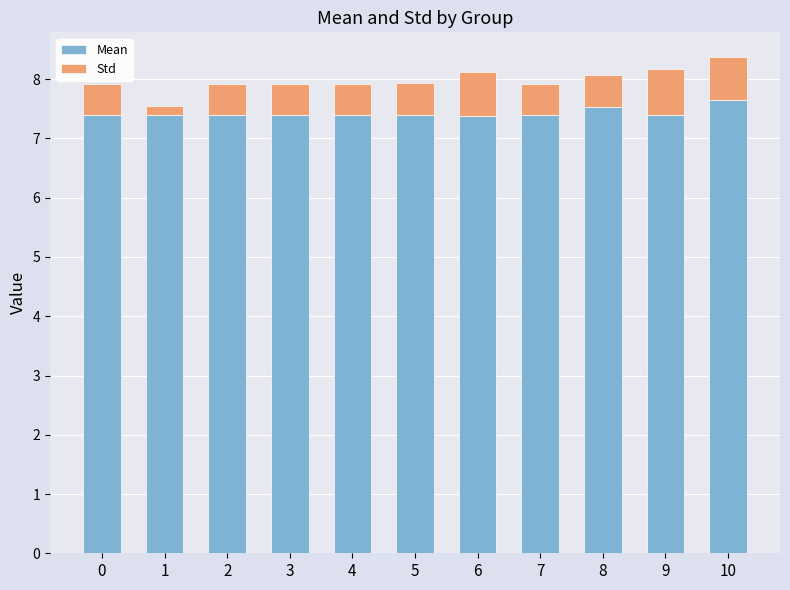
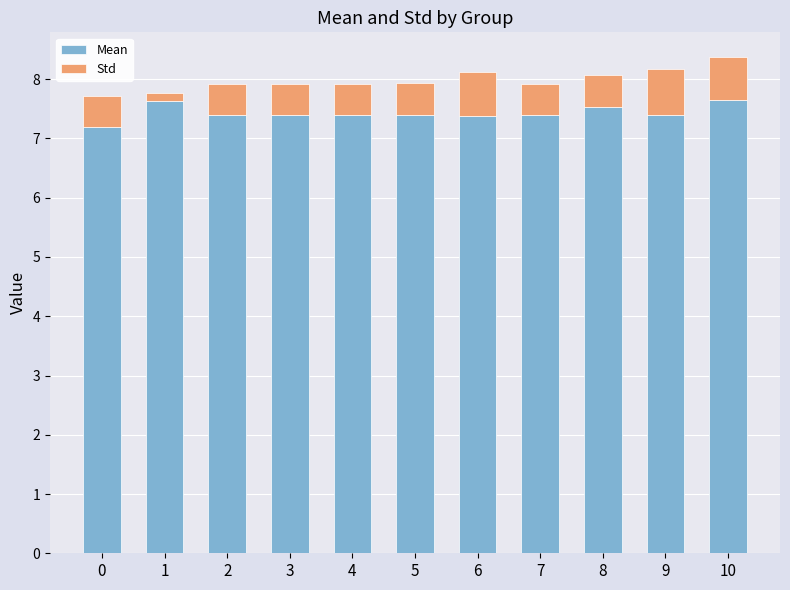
  {
    "Mean": {
-     "0": 7.4,
-     "1": 7.4,
+     "0": 7.2,
+     "1": 7.6,
      "2": 7.4,
      "3": 7.4,
      "4": 7.4,
      "5": 7.4,
      "6": 7.4,
      "7": 7.4,
      "8": 7.5,
      "9": 7.4,
      "10": 7.7
    },
    "Std": {
      "0": 0.5,
      "1": 0.1,
      "2": 0.5,
      "3": 0.5,
      "4": 0.5,
      "5": 0.5,
      "6": 0.7,
      "7": 0.5,
      "8": 0.5,
      "9": 0.8,
      "10": 0.7
    }
  }
